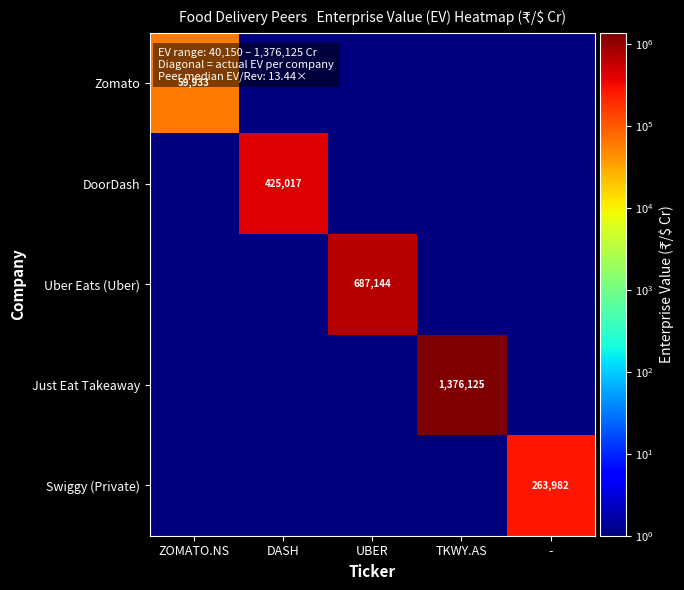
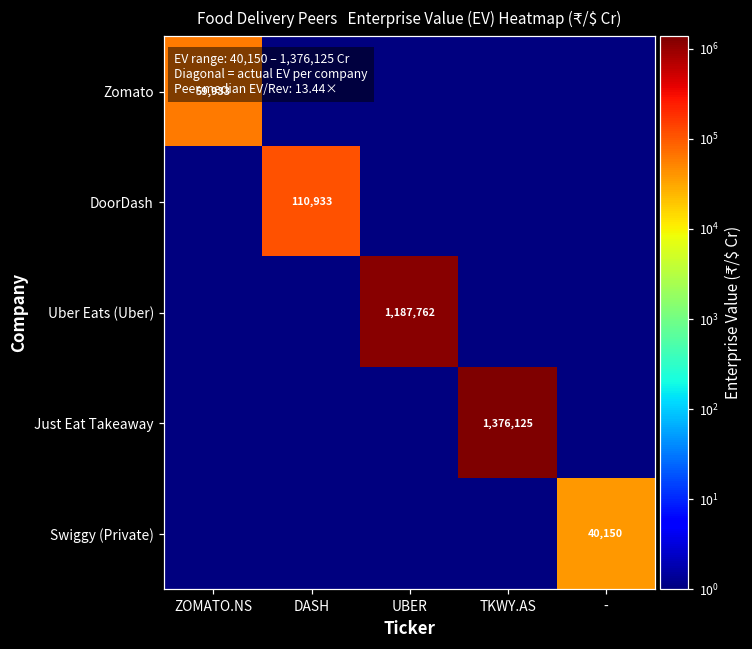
  {
    "DoorDash": {
-     "DASH": "425,017"
+     "DASH": "110,933"
    },
    "Uber Eats (Uber)": {
-     "UBER": "687,144"
+     "UBER": "1,187,762"
    },
    "Just Eat Takeaway": {
      "TKWY.AS": "1,376,125"
    },
    "Swiggy (Private)": {
-     "-": "263,982"
+     "-": "40,150"
    }
  }
